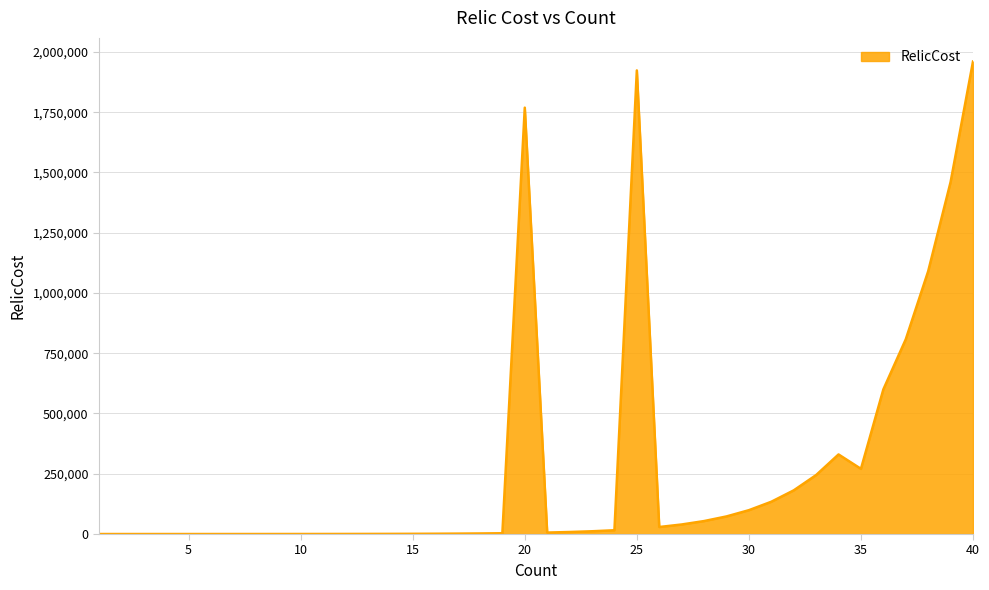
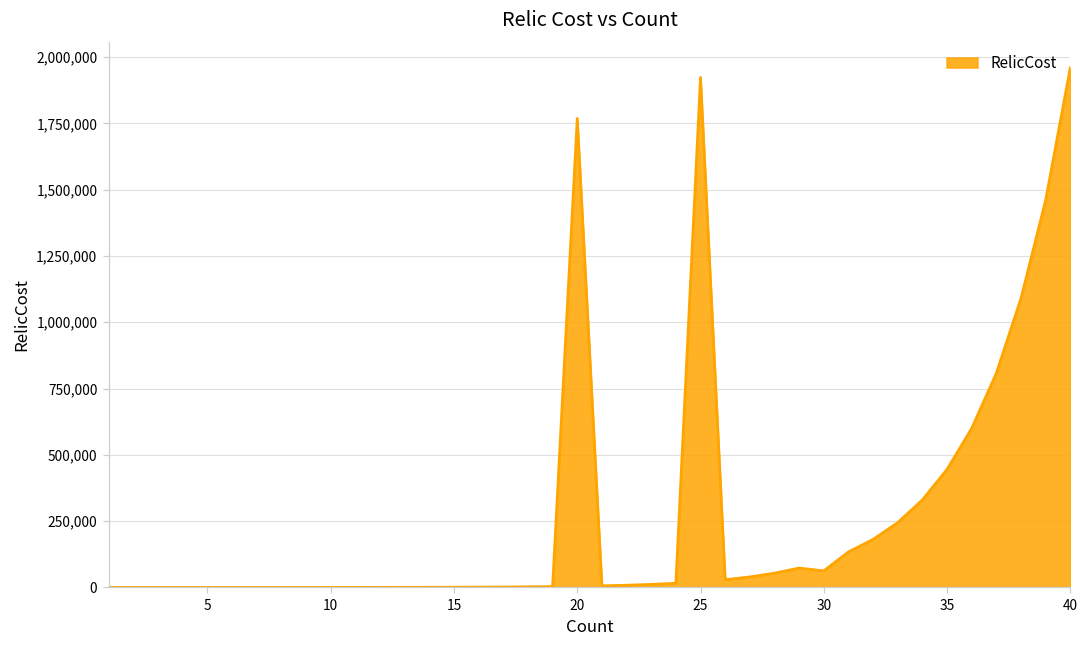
  {
    "5": "0",
    "10": "0",
    "15": "0",
    "20": "1,770,000",
    "25": "1,920,000",
-   "30": "100,000",
-   "35": "270,000",
+   "30": "60,000",
+   "35": "450,000",
    "40": "1,960,000"
  }
